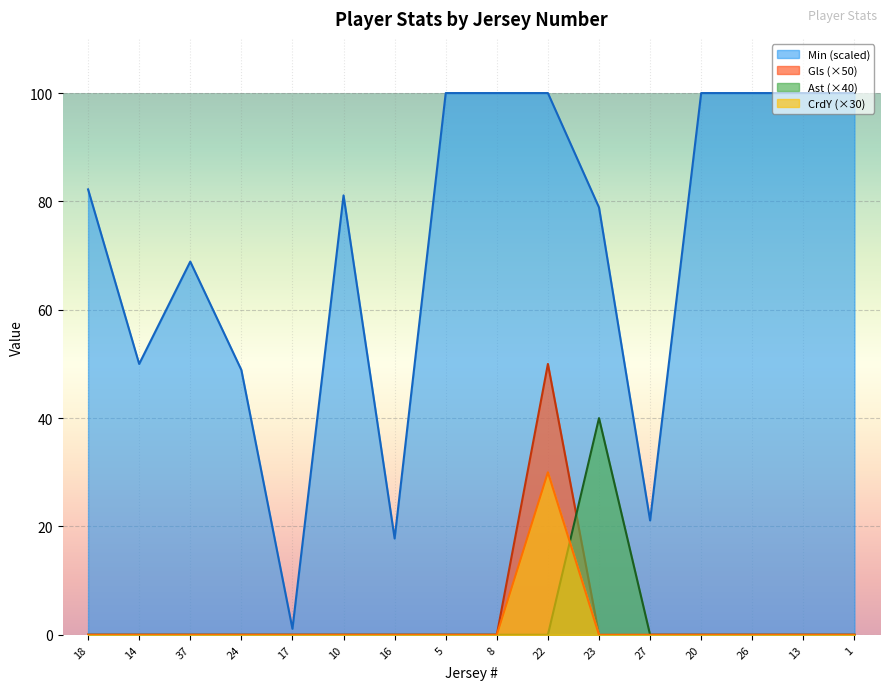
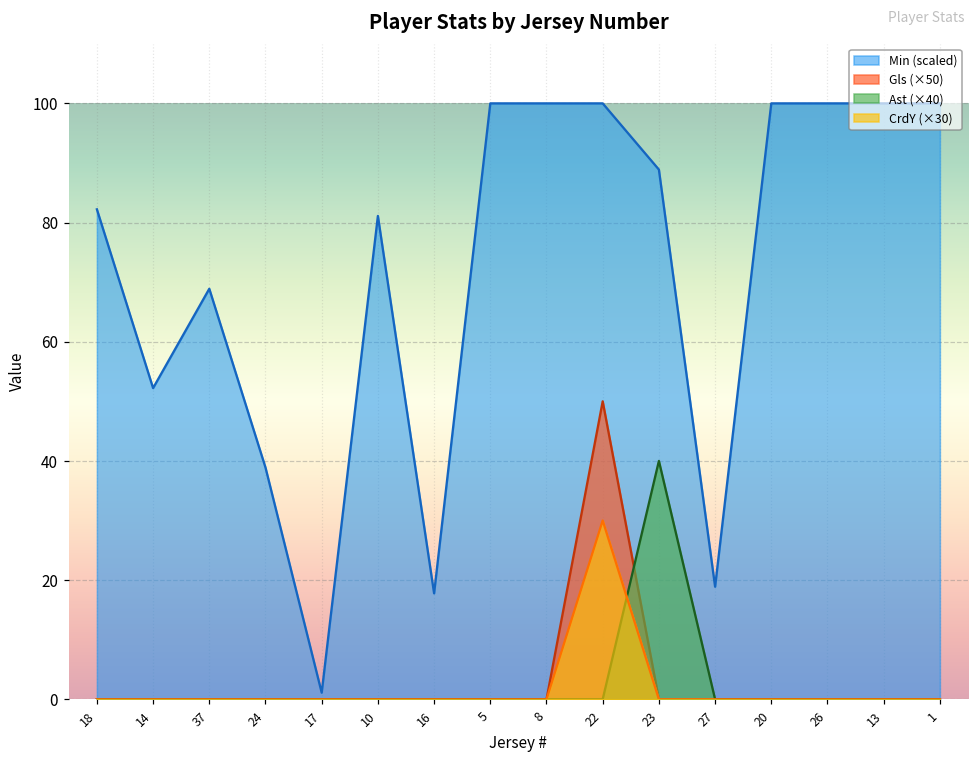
  {
    "Min (scaled)": {
      "18": 82,
-     "14": 50,
+     "14": 52,
      "37": 69,
-     "24": 49,
+     "24": 39,
      "17": 1,
      "10": 81,
      "16": 18,
      "5": 100,
      "8": 100,
      "22": 100,
-     "23": 79,
-     "27": 21,
+     "23": 89,
+     "27": 19,
      "20": 100,
      "26": 100
    },
    "Gls (×50)": {
      "22": 50
    },
    "Ast (×40)": {
      "22": 0,
      "23": 40
    },
    "CrdY (×30)": {
      "22": 30
    }
  }
